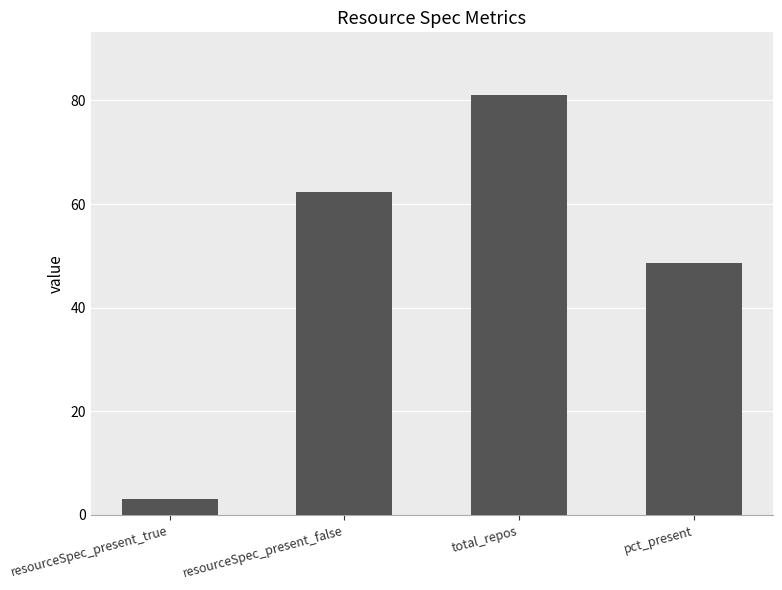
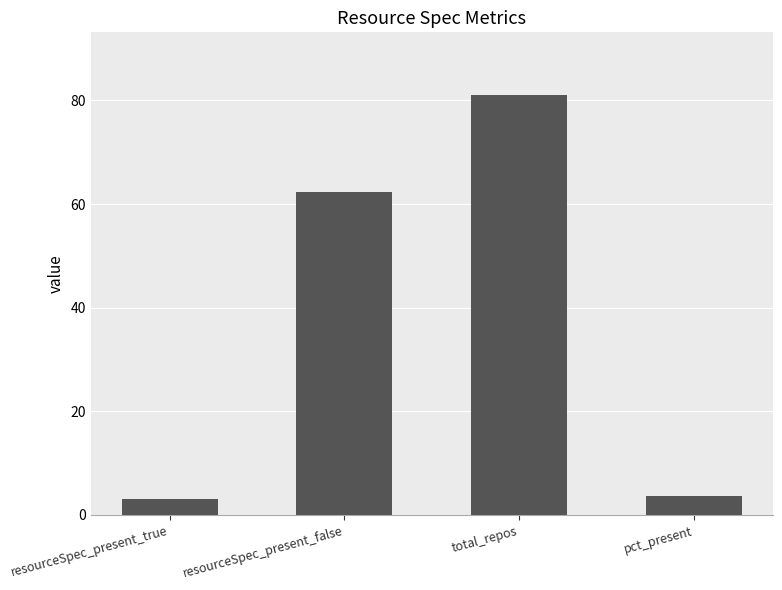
  {
    "resourceSpec_present_true": 3,
    "resourceSpec_present_false": 62,
    "total_repos": 81,
-   "pct_present": 49
+   "pct_present": 4
  }
